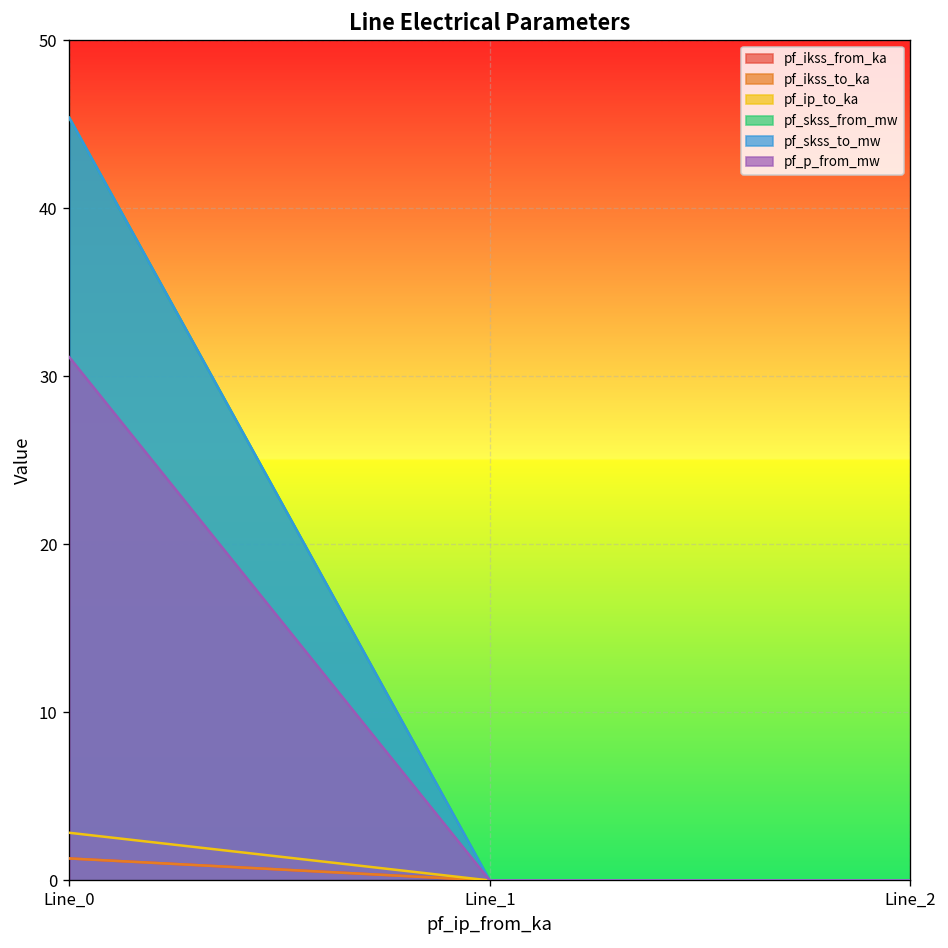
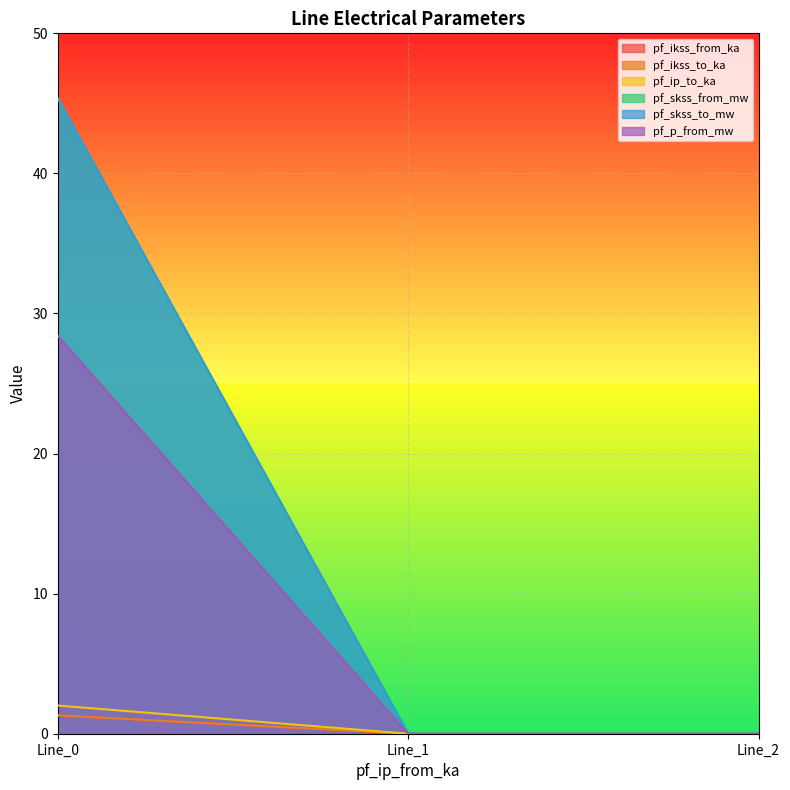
  {
    "pf_ikss_to_ka": {
      "Line_0": 1.3
    },
    "pf_ip_to_ka": {
-     "Line_0": 2.8
+     "Line_0": 2.0
    },
    "pf_skss_to_mw": {
      "Line_0": 45.4
    },
    "pf_p_from_mw": {
-     "Line_0": 31.1
+     "Line_0": 28.4
    }
  }
